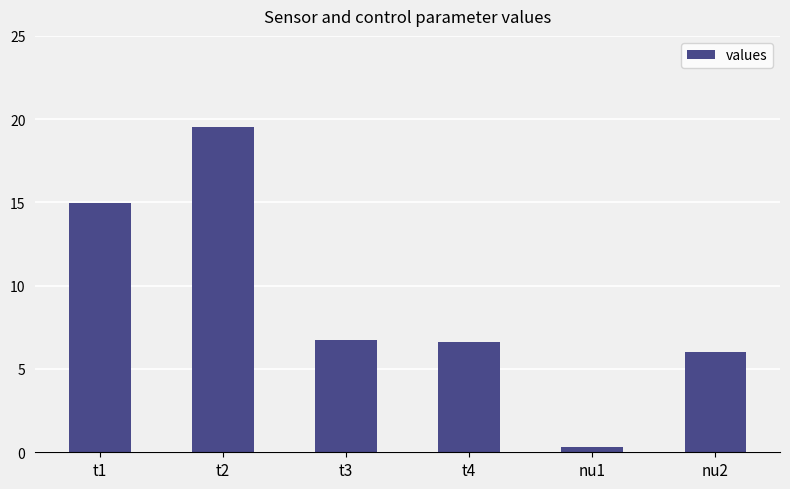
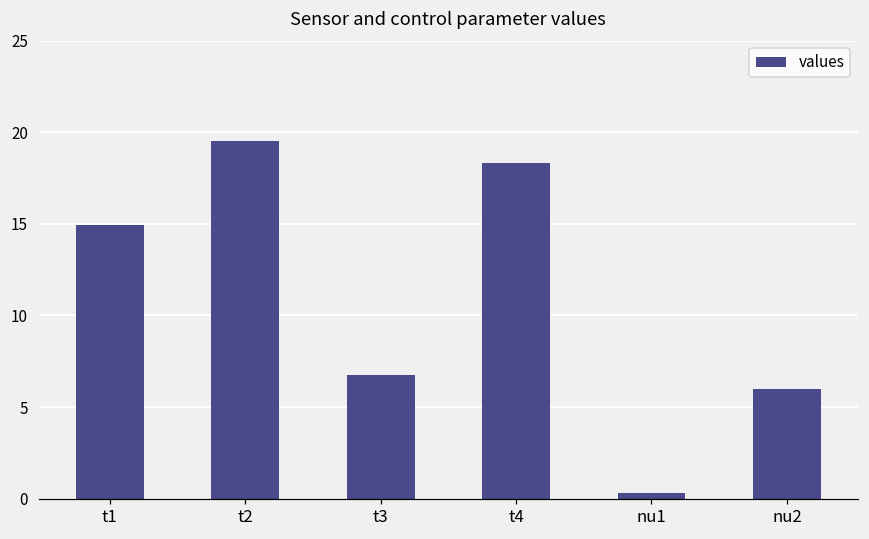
  {
    "t1": 14.9,
    "t2": 19.5,
    "t3": 6.7,
-   "t4": 6.6,
+   "t4": 18.3,
    "nu1": 0.3,
    "nu2": 6.0
  }
